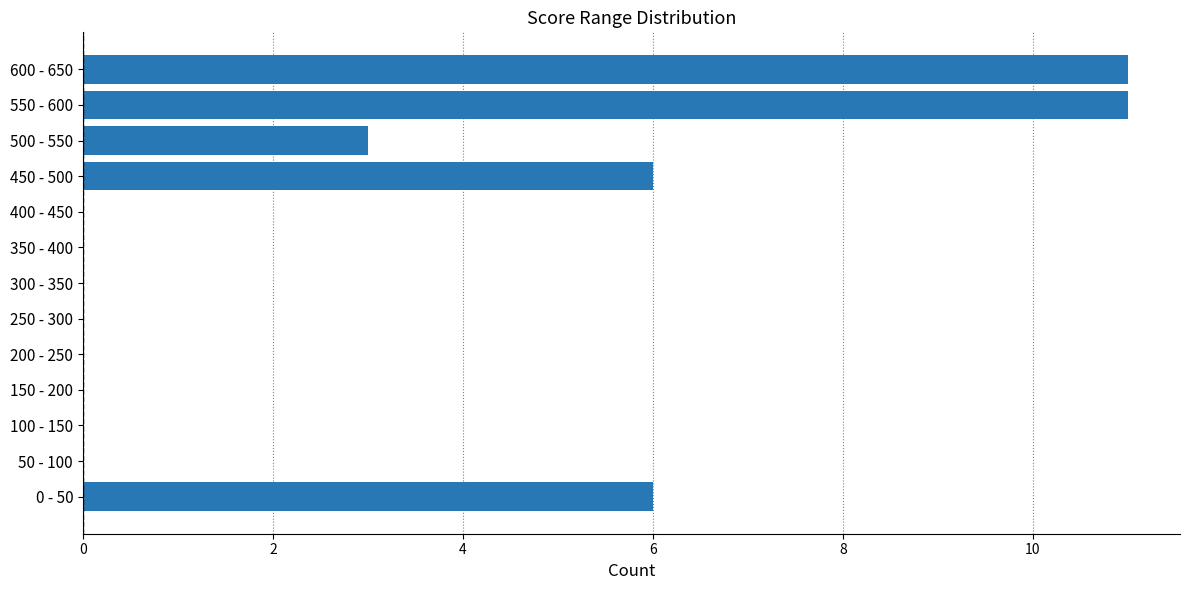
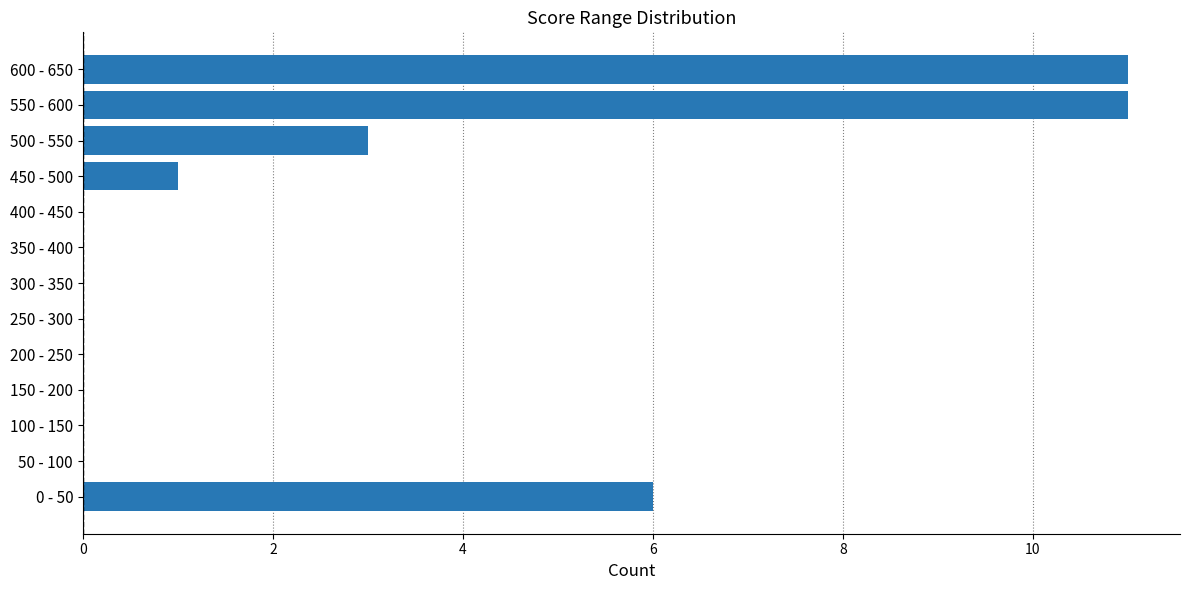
  {
    "600 - 650": 11,
    "550 - 600": 11,
    "500 - 550": 3,
-   "450 - 500": 6,
+   "450 - 500": 1,
    "400 - 450": 0,
    "350 - 400": 0,
    "300 - 350": 0,
    "250 - 300": 0,
    "200 - 250": 0,
    "150 - 200": 0,
    "100 - 150": 0,
    "50 - 100": 0,
    "0 - 50": 6
  }
